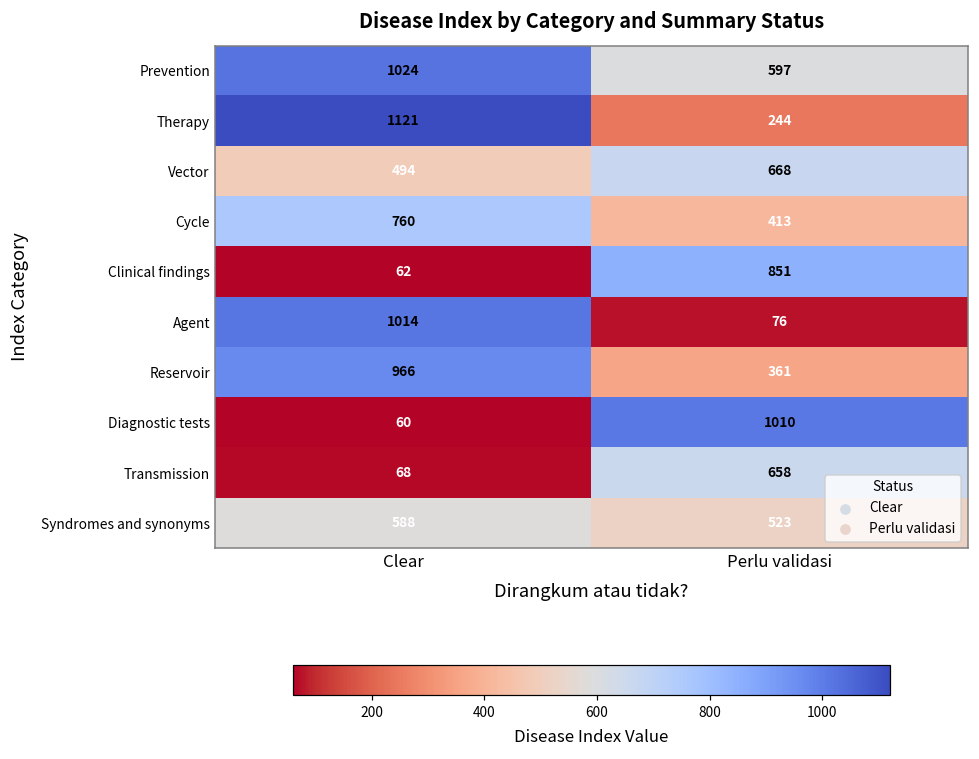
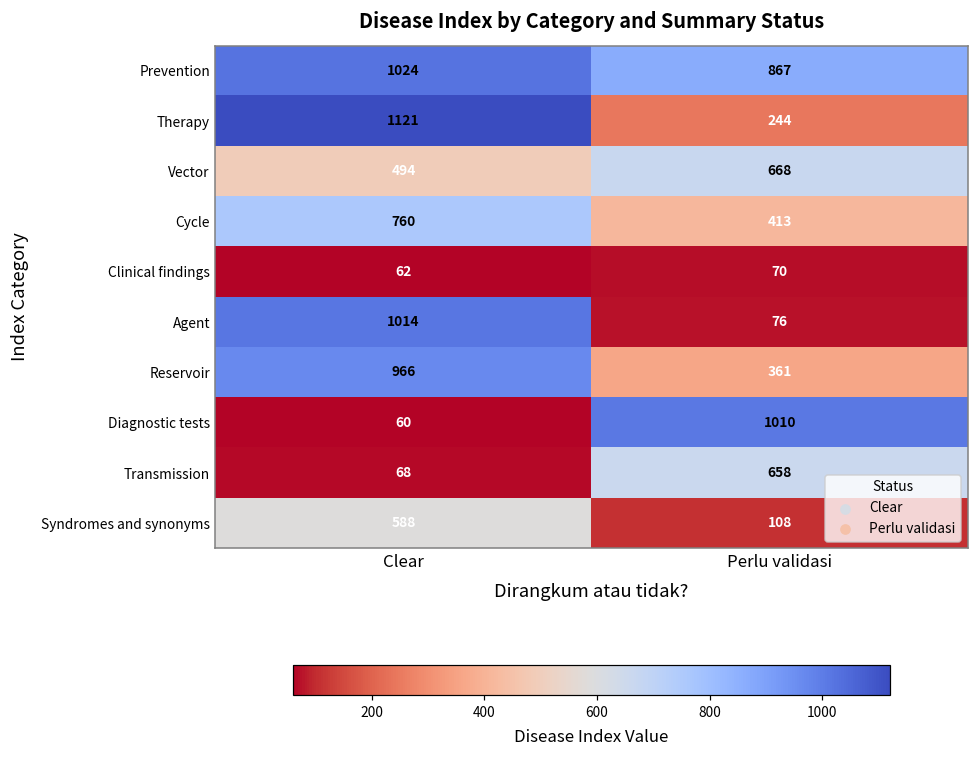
  {
    "Prevention": {
      "Clear": 1024,
-     "Perlu validasi": 597
+     "Perlu validasi": 867
    },
    "Therapy": {
      "Clear": 1121,
      "Perlu validasi": 244
    },
    "Vector": {
      "Clear": 494,
      "Perlu validasi": 668
    },
    "Cycle": {
      "Clear": 760,
      "Perlu validasi": 413
    },
    "Clinical findings": {
      "Clear": 62,
-     "Perlu validasi": 851
+     "Perlu validasi": 70
    },
    "Agent": {
      "Clear": 1014,
      "Perlu validasi": 76
    },
    "Reservoir": {
      "Clear": 966,
      "Perlu validasi": 361
    },
    "Diagnostic tests": {
      "Clear": 60,
      "Perlu validasi": 1010
    },
    "Transmission": {
      "Clear": 68,
      "Perlu validasi": 658
    },
    "Syndromes and synonyms": {
-     "Perlu validasi": 523
+     "Perlu validasi": 108
    }
  }
